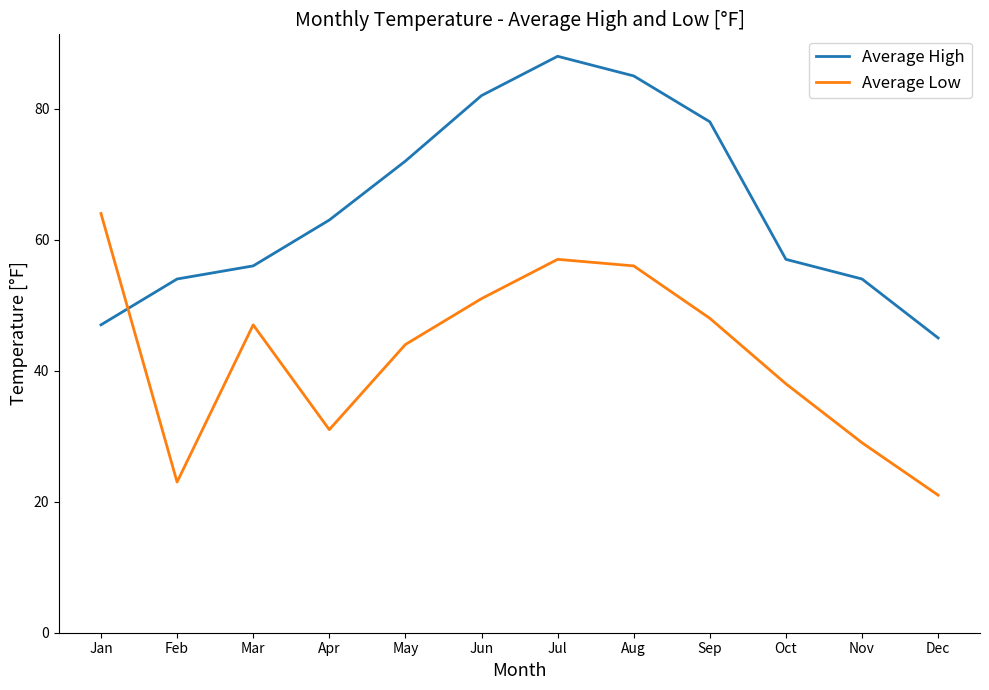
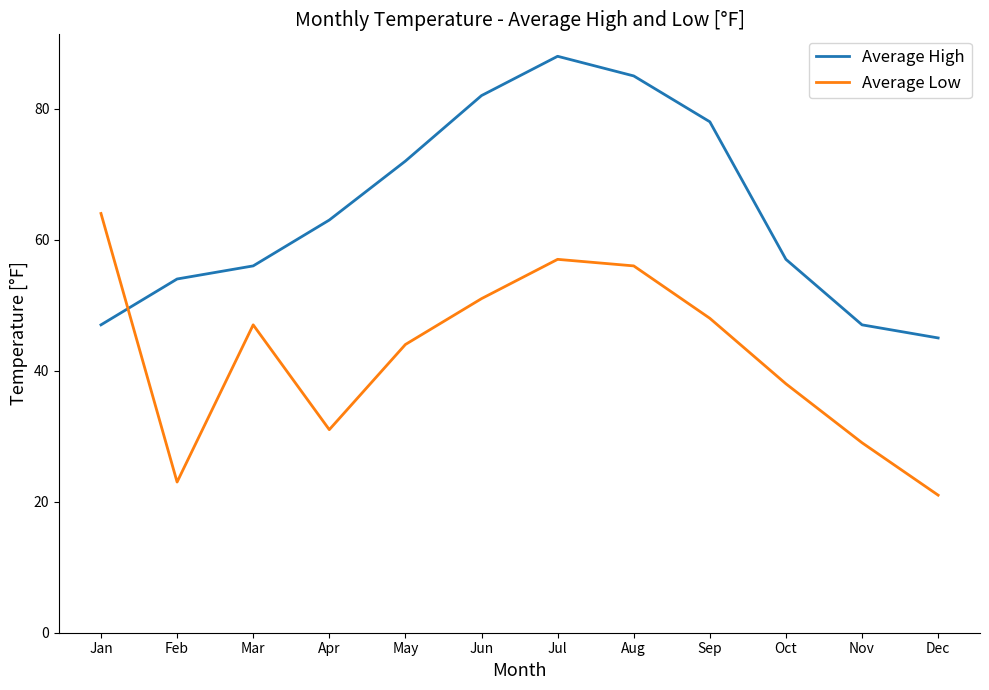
  {
    "Average High": {
      "Jan": 47,
      "Feb": 54,
      "Mar": 56,
      "Apr": 63,
      "May": 72,
      "Jun": 82,
      "Jul": 88,
      "Aug": 85,
      "Sep": 78,
      "Oct": 57,
-     "Nov": 54,
+     "Nov": 47,
      "Dec": 45
    },
    "Average Low": {
      "Jan": 64,
      "Feb": 23,
      "Mar": 47,
      "Apr": 31,
      "May": 44,
      "Jun": 51,
      "Jul": 57,
      "Aug": 56,
      "Sep": 48,
      "Oct": 38,
      "Nov": 29,
      "Dec": 21
    }
  }
